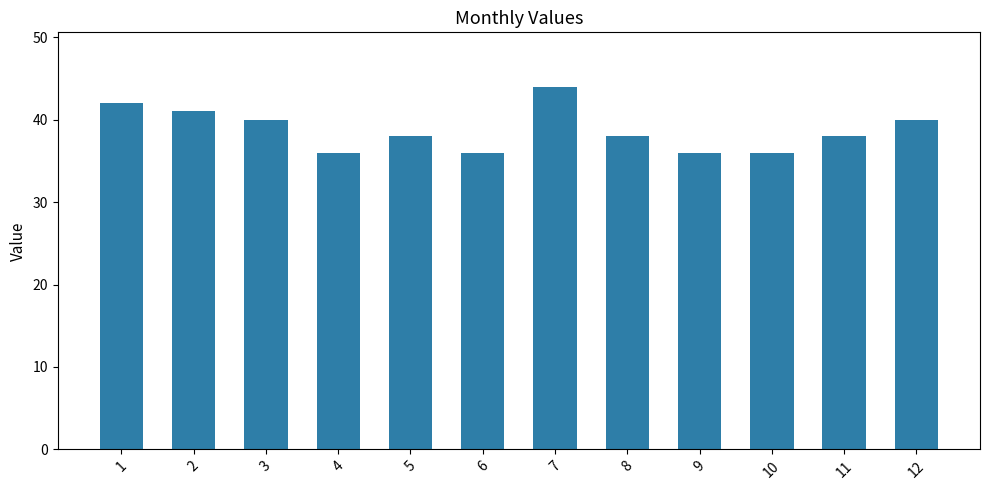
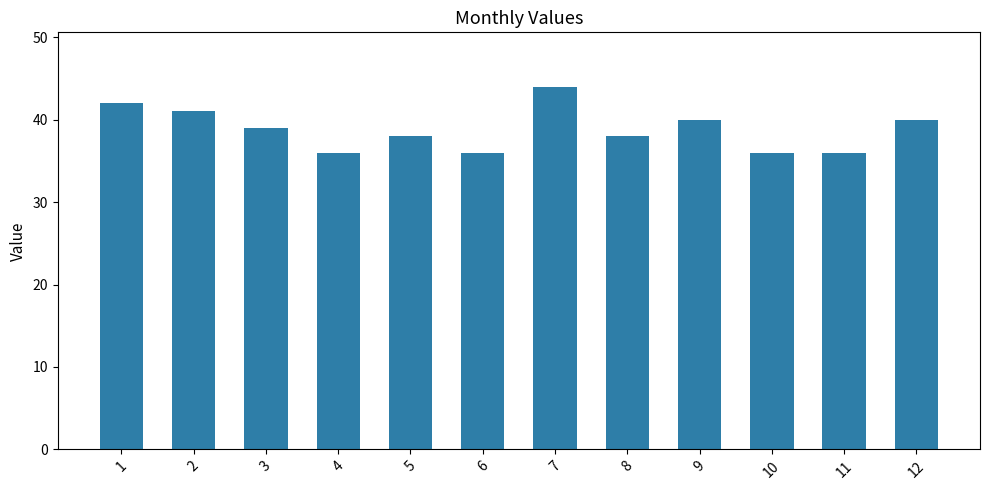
  {
    "1": 42,
    "2": 41,
-   "3": 40,
+   "3": 39,
    "4": 36,
    "5": 38,
    "6": 36,
    "7": 44,
    "8": 38,
-   "9": 36,
+   "9": 40,
    "10": 36,
-   "11": 38,
+   "11": 36,
    "12": 40
  }
